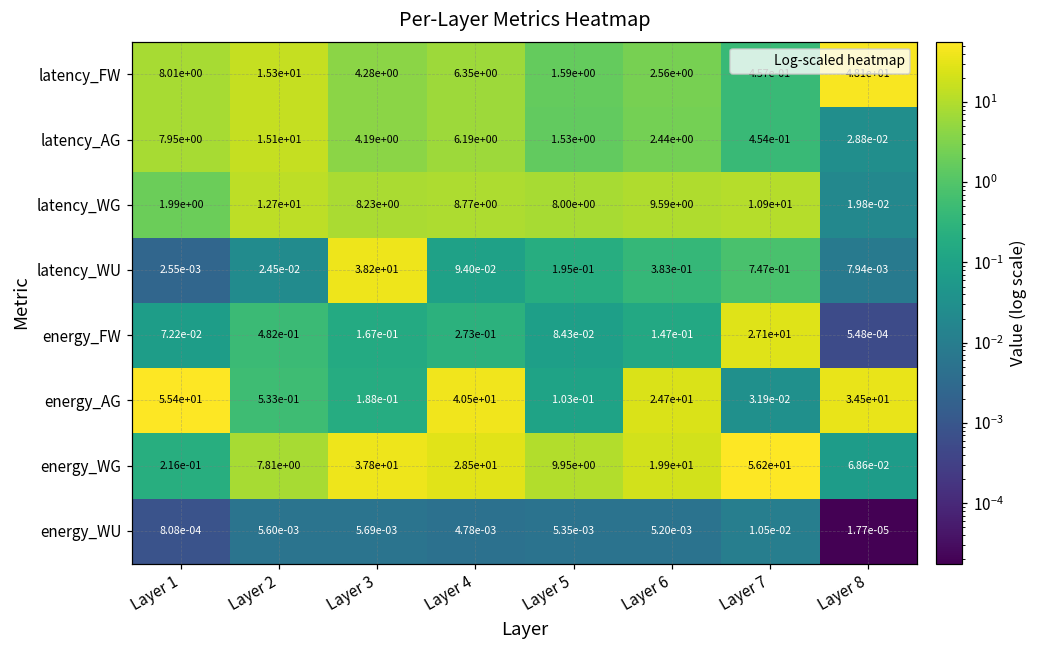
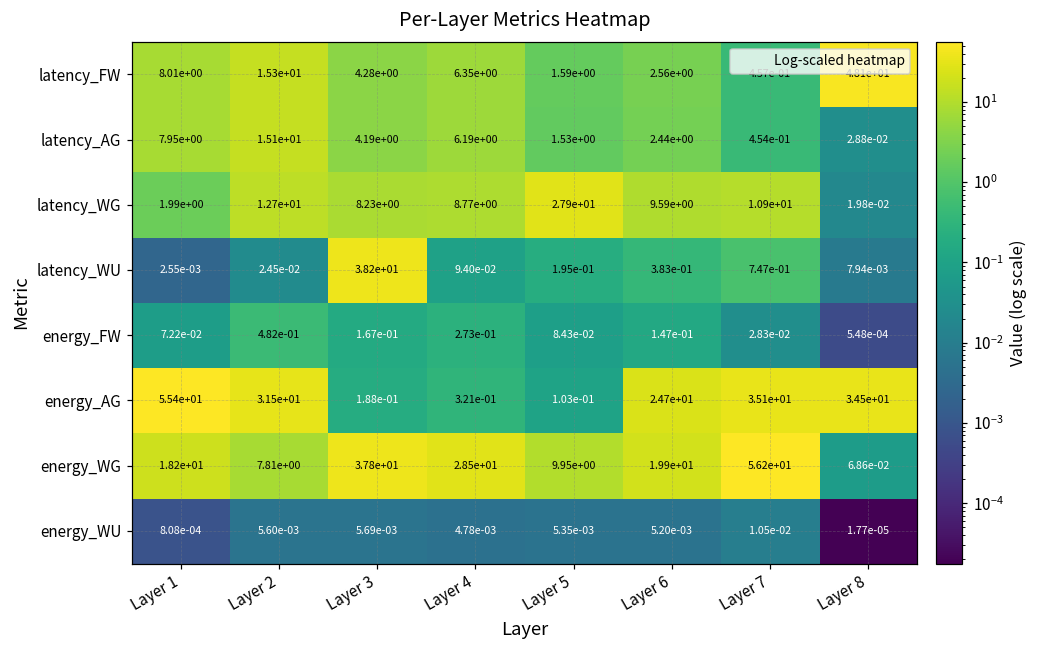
  {
    "latency_FW": {
      "Layer 1": "8.01e+00",
      "Layer 2": "1.53e+01",
      "Layer 3": "4.28e+00",
      "Layer 4": "6.35e+00",
      "Layer 5": "1.59e+00",
      "Layer 6": "2.56e+00"
    },
    "latency_AG": {
      "Layer 1": "7.95e+00",
      "Layer 2": "1.51e+01",
      "Layer 3": "4.19e+00",
      "Layer 4": "6.19e+00",
      "Layer 5": "1.53e+00",
      "Layer 6": "2.44e+00",
      "Layer 7": "4.54e-01",
      "Layer 8": "2.88e-02"
    },
    "latency_WG": {
      "Layer 1": "1.99e+00",
      "Layer 2": "1.27e+01",
      "Layer 3": "8.23e+00",
      "Layer 4": "8.77e+00",
-     "Layer 5": "8.00e+00",
+     "Layer 5": "2.79e+01",
      "Layer 6": "9.59e+00",
      "Layer 7": "1.09e+01",
      "Layer 8": "1.98e-02"
    },
    "latency_WU": {
      "Layer 1": "2.55e-03",
      "Layer 2": "2.45e-02",
      "Layer 3": "3.82e+01",
      "Layer 4": "9.40e-02",
      "Layer 5": "1.95e-01",
      "Layer 6": "3.83e-01",
      "Layer 7": "7.47e-01",
      "Layer 8": "7.94e-03"
    },
    "energy_FW": {
      "Layer 1": "7.22e-02",
      "Layer 2": "4.82e-01",
      "Layer 3": "1.67e-01",
      "Layer 4": "2.73e-01",
      "Layer 5": "8.43e-02",
      "Layer 6": "1.47e-01",
-     "Layer 7": "2.71e+01",
+     "Layer 7": "2.83e-02",
      "Layer 8": "5.48e-04"
    },
    "energy_AG": {
      "Layer 1": "5.54e+01",
-     "Layer 2": "5.33e-01",
+     "Layer 2": "3.15e+01",
      "Layer 3": "1.88e-01",
-     "Layer 4": "4.05e+01",
+     "Layer 4": "3.21e-01",
      "Layer 5": "1.03e-01",
      "Layer 6": "2.47e+01",
-     "Layer 7": "3.19e-02",
+     "Layer 7": "3.51e+01",
      "Layer 8": "3.45e+01"
    },
    "energy_WG": {
-     "Layer 1": "2.16e-01",
+     "Layer 1": "1.82e+01",
      "Layer 2": "7.81e+00",
      "Layer 3": "3.78e+01",
      "Layer 4": "2.85e+01",
      "Layer 5": "9.95e+00",
      "Layer 6": "1.99e+01",
      "Layer 7": "5.62e+01",
      "Layer 8": "6.86e-02"
    },
    "energy_WU": {
      "Layer 1": "8.08e-04",
      "Layer 2": "5.60e-03",
      "Layer 3": "5.69e-03",
      "Layer 4": "4.78e-03",
      "Layer 5": "5.35e-03",
      "Layer 6": "5.20e-03",
      "Layer 7": "1.05e-02",
      "Layer 8": "1.77e-05"
    }
  }
